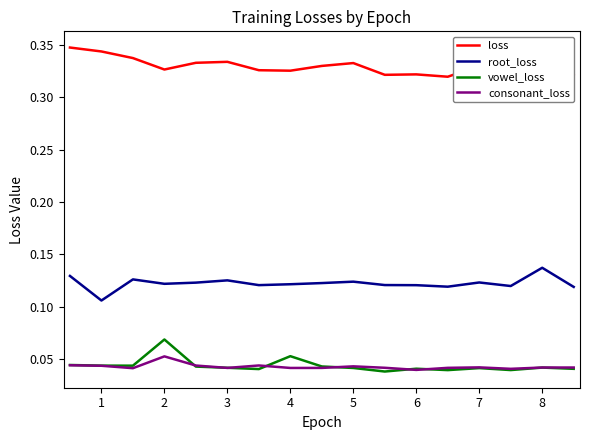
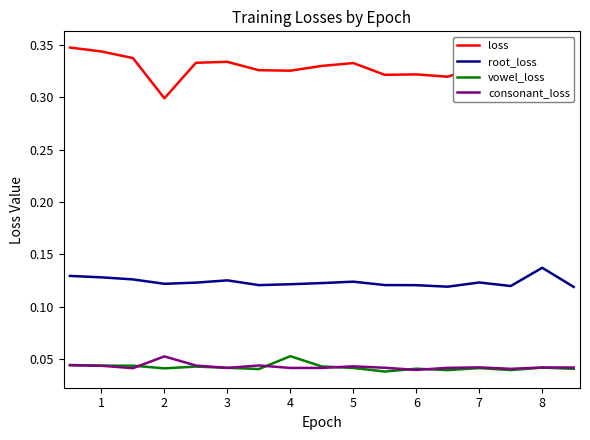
  {
    "loss": {
      "1": 0.344,
-     "2": 0.327,
+     "2": 0.299,
      "3": 0.334,
      "4": 0.326,
      "5": 0.333,
      "6": 0.322
    },
    "root_loss": {
-     "1": 0.106,
+     "1": 0.128,
      "2": 0.122,
      "3": 0.125,
      "4": 0.122,
      "5": 0.124,
      "6": 0.121,
      "7": 0.123,
      "8": 0.137
    },
    "vowel_loss": {
-     "2": 0.069,
+     "2": 0.041,
      "4": 0.053
    },
    "consonant_loss": {
      "2": 0.053,
      "4": 0.042
    }
  }
